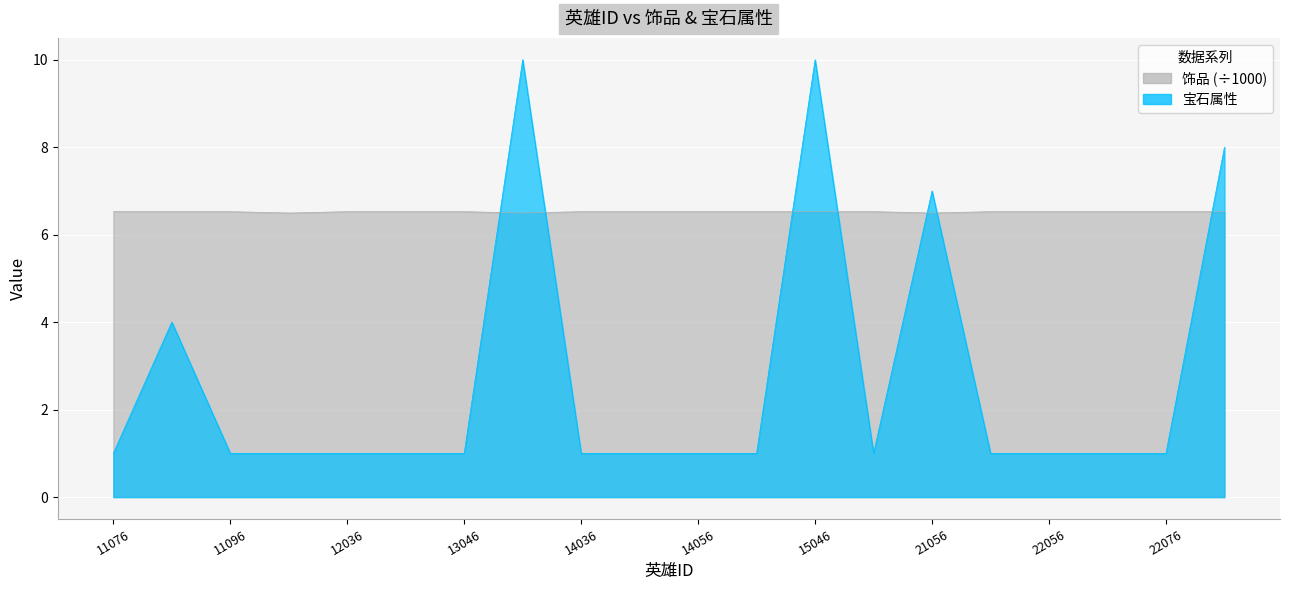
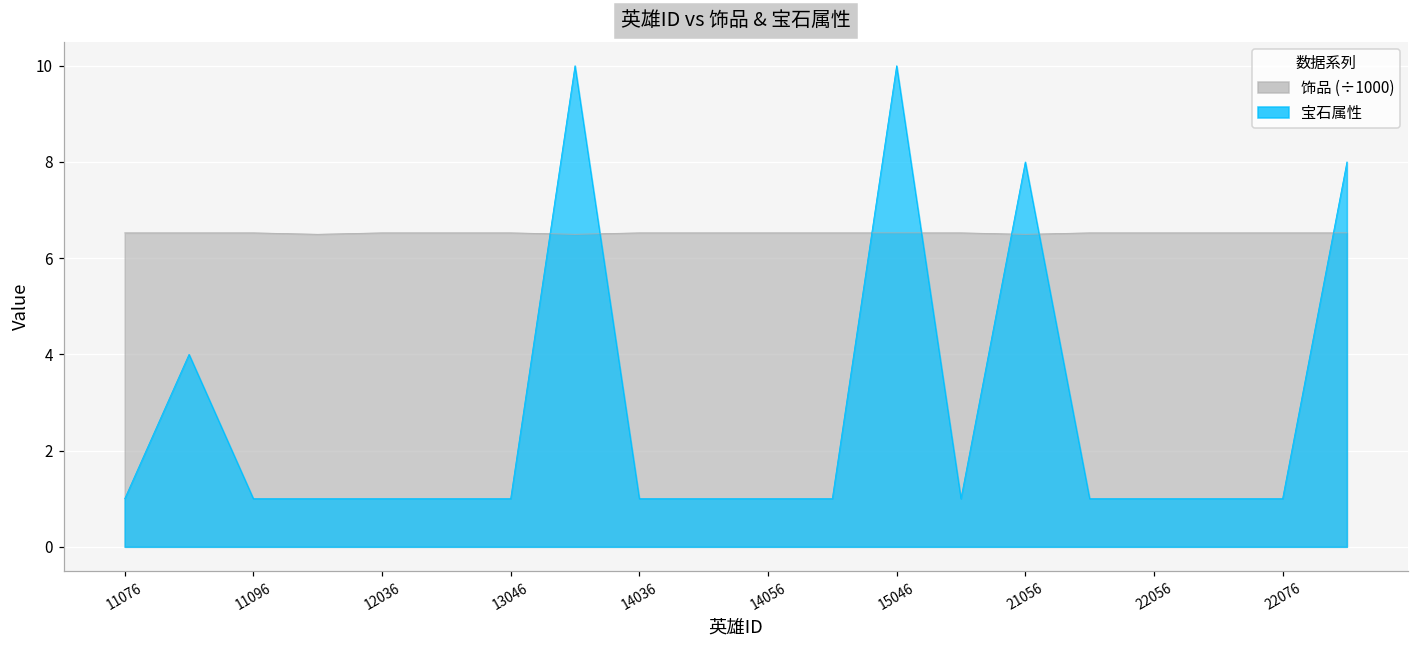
  {
    "宝石属性": {
      "11076": 1,
      "11096": 1,
      "12036": 1,
      "13046": 1,
      "14036": 1,
      "14056": 1,
      "15046": 10,
-     "21056": 7,
+     "21056": 8,
      "22056": 1,
      "22076": 1
    }
  }
